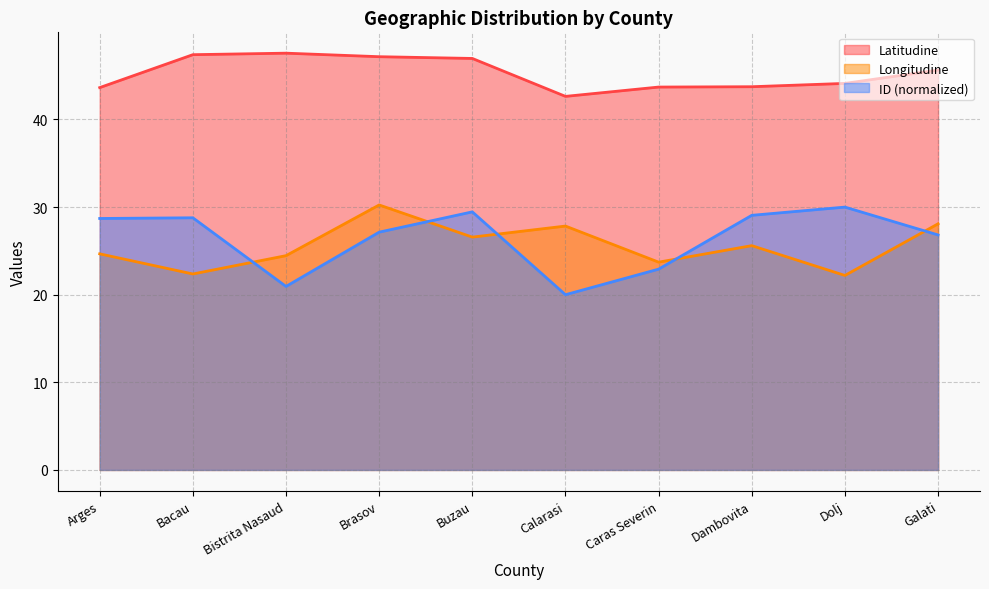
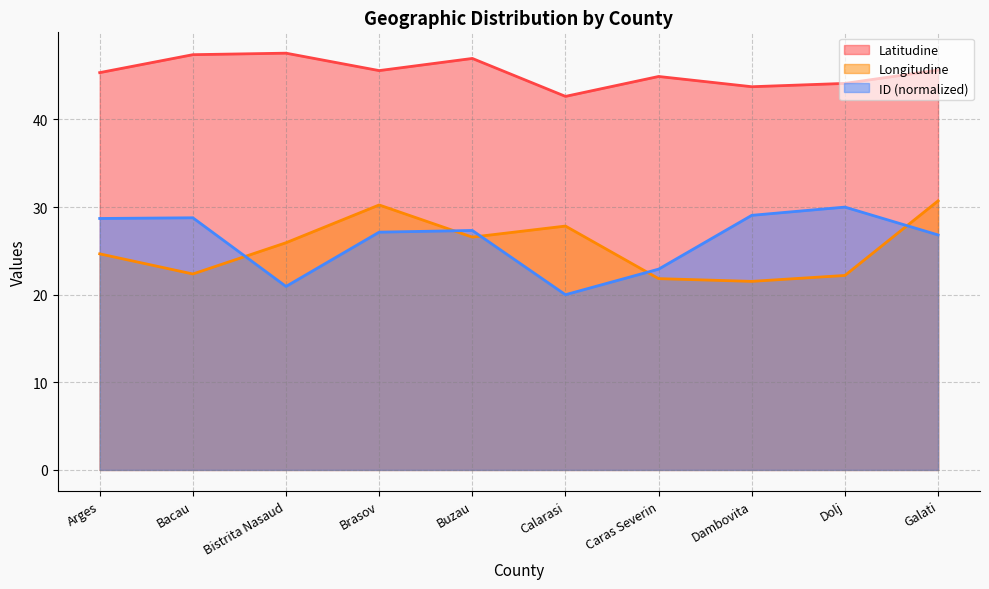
  {
    "Latitudine": {
-     "Arges": 44,
+     "Arges": 45,
      "Bacau": 47,
      "Bistrita Nasaud": 48,
-     "Brasov": 47,
+     "Brasov": 46,
      "Buzau": 47,
      "Calarasi": 43,
-     "Caras Severin": 44,
+     "Caras Severin": 45,
      "Dambovita": 44
    },
    "Longitudine": {
      "Arges": 25,
      "Bacau": 22,
-     "Bistrita Nasaud": 24,
+     "Bistrita Nasaud": 26,
      "Brasov": 30,
      "Buzau": 27,
      "Calarasi": 28,
-     "Caras Severin": 24,
-     "Dambovita": 26,
+     "Caras Severin": 22,
+     "Dambovita": 22,
      "Dolj": 22,
-     "Galati": 28
+     "Galati": 31
    },
    "ID (normalized)": {
      "Arges": 29,
      "Bacau": 29,
      "Bistrita Nasaud": 21,
      "Brasov": 27,
-     "Buzau": 29,
+     "Buzau": 27,
      "Calarasi": 20,
      "Caras Severin": 23,
      "Dambovita": 29,
      "Dolj": 30,
      "Galati": 27
    }
  }
